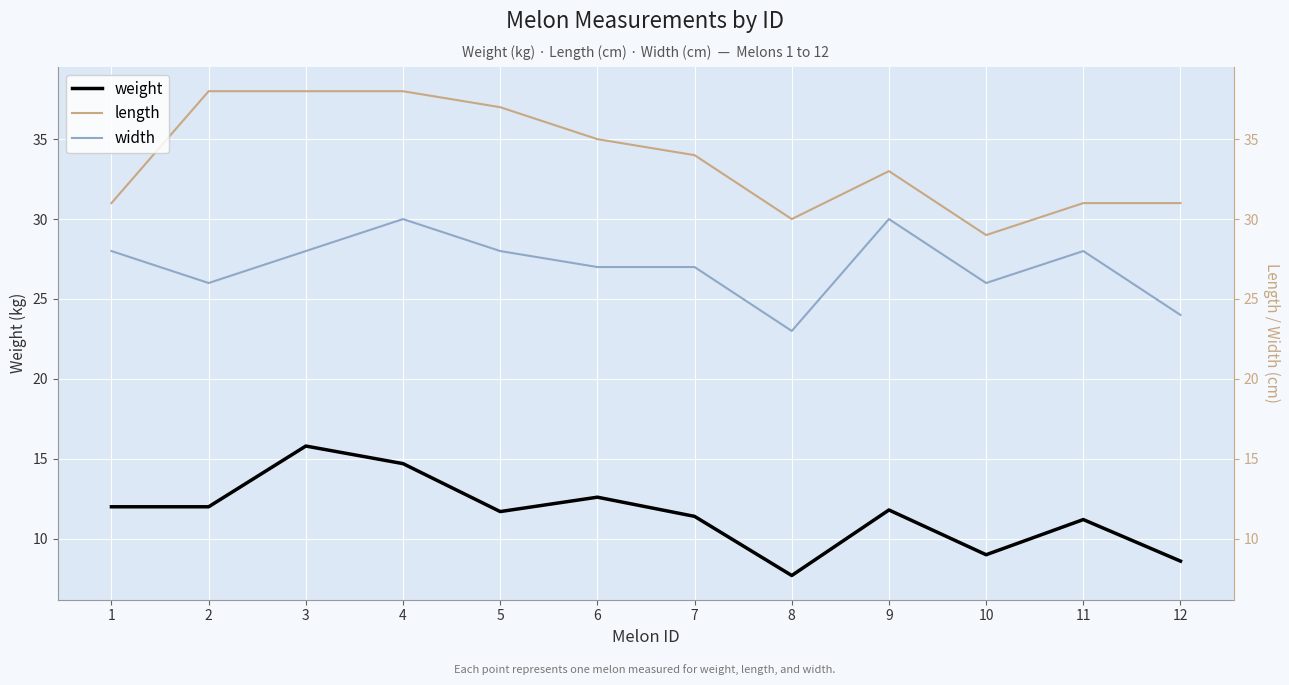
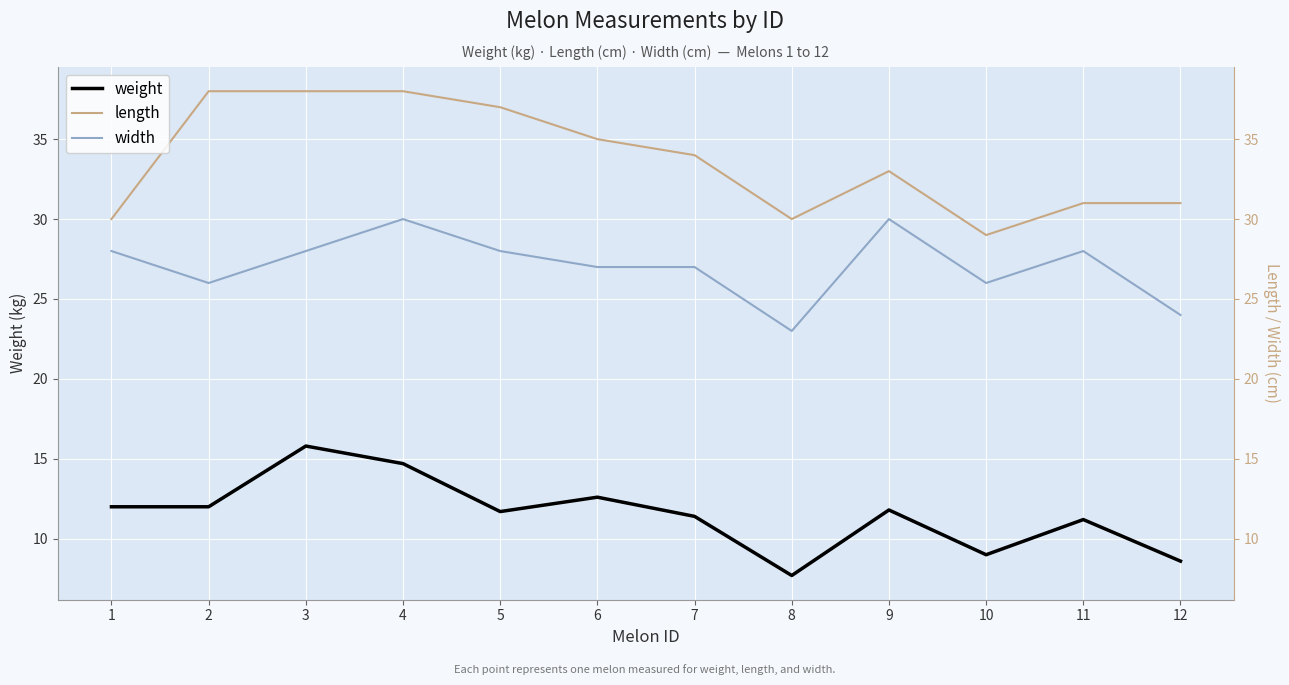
  {
    "weight": {
      "1": 12,
      "2": 12,
      "3": 15.8,
      "4": 14.7,
      "5": 11.7,
      "6": 12.6,
      "7": 11.4,
      "8": 7.7,
      "9": 11.8,
      "10": 9,
      "11": 11.2,
      "12": 8.6
    },
    "length": {
-     "1": 31,
+     "1": 30,
      "2": 38,
      "3": 38,
      "4": 38,
      "5": 37,
      "6": 35,
      "7": 34,
      "8": 30,
      "9": 33,
      "10": 29,
      "11": 31,
      "12": 31
    },
    "width": {
      "1": 28,
      "2": 26,
      "3": 28,
      "4": 30,
      "5": 28,
      "6": 27,
      "7": 27,
      "8": 23,
      "9": 30,
      "10": 26,
      "11": 28,
      "12": 24
    }
  }
